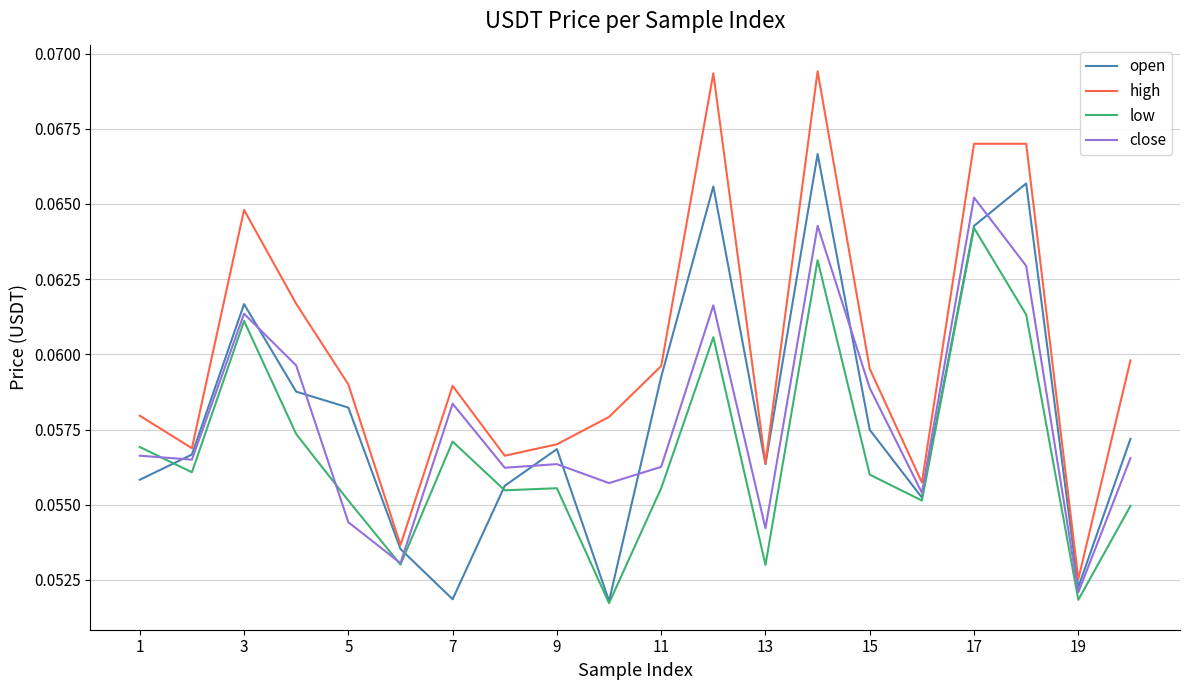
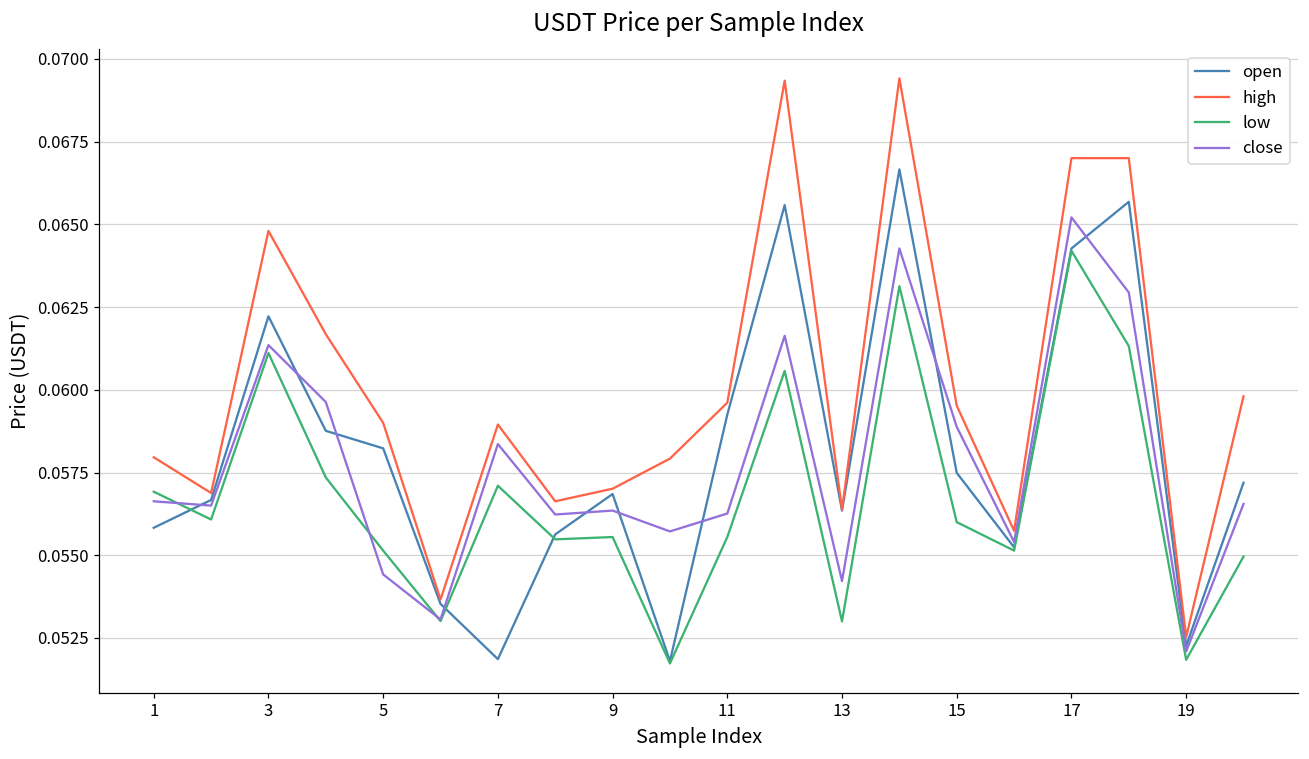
  {
    "open": {
      "1": 0.0558,
-     "3": 0.0617,
+     "3": 0.0622,
      "5": 0.0582,
      "7": 0.0519,
      "9": 0.0569,
      "11": 0.0593,
      "15": 0.0575,
      "19": 0.0523
    },
    "high": {
      "1": 0.0580,
      "3": 0.0648,
      "5": 0.0590,
      "7": 0.0590,
      "9": 0.0570,
      "11": 0.0596,
      "15": 0.0595,
      "17": 0.0670,
      "19": 0.0525
    },
    "low": {
      "1": 0.0569,
      "3": 0.0611,
      "5": 0.0551,
      "7": 0.0571,
      "9": 0.0556,
      "11": 0.0556,
      "13": 0.0530,
      "15": 0.0560,
      "19": 0.0518
    },
    "close": {
      "1": 0.0566,
      "3": 0.0614,
      "5": 0.0544,
      "7": 0.0584,
      "9": 0.0564,
      "11": 0.0563,
      "13": 0.0542,
      "15": 0.0589,
      "17": 0.0652,
      "19": 0.0521
    }
  }
